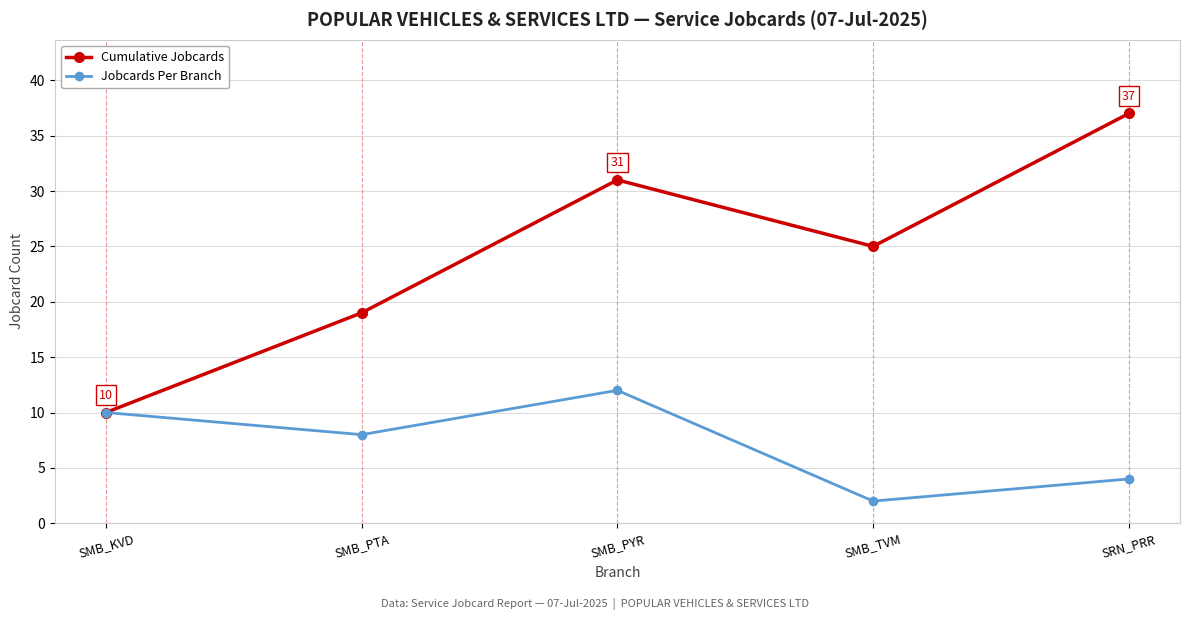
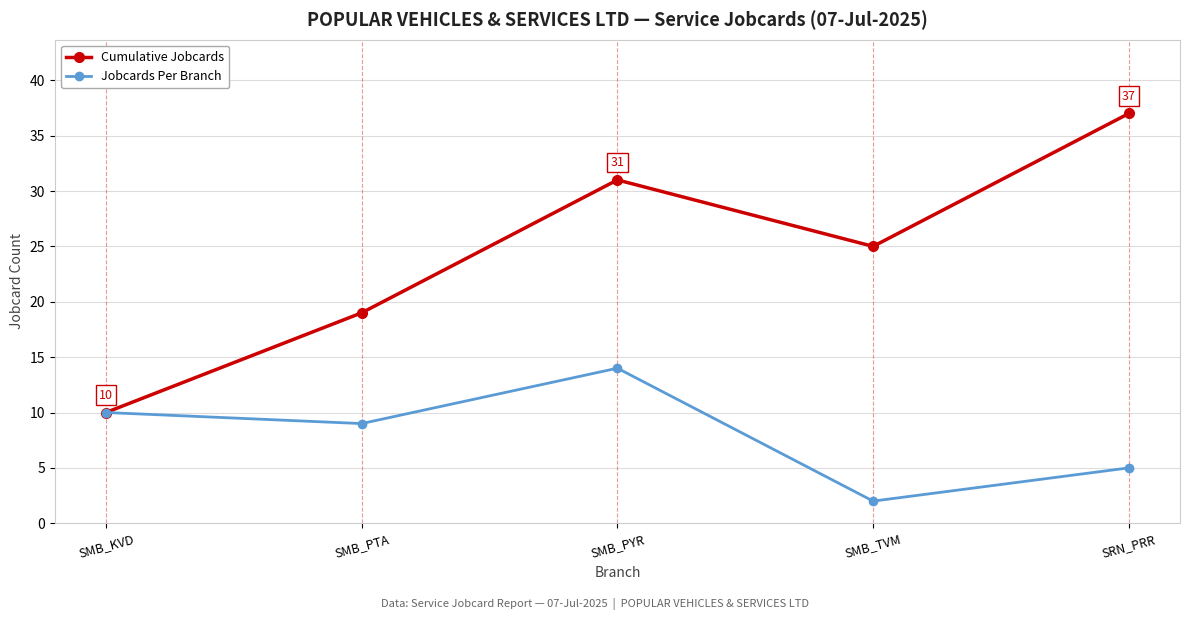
  {
    "Cumulative Jobcards": {
      "SMB_PTA": 19,
      "SMB_TVM": 25
    },
    "Jobcards Per Branch": {
-     "SMB_PTA": 8,
-     "SMB_PYR": 12,
+     "SMB_PTA": 9,
+     "SMB_PYR": 14,
      "SMB_TVM": 2,
-     "SRN_PRR": 4
+     "SRN_PRR": 5
    }
  }
